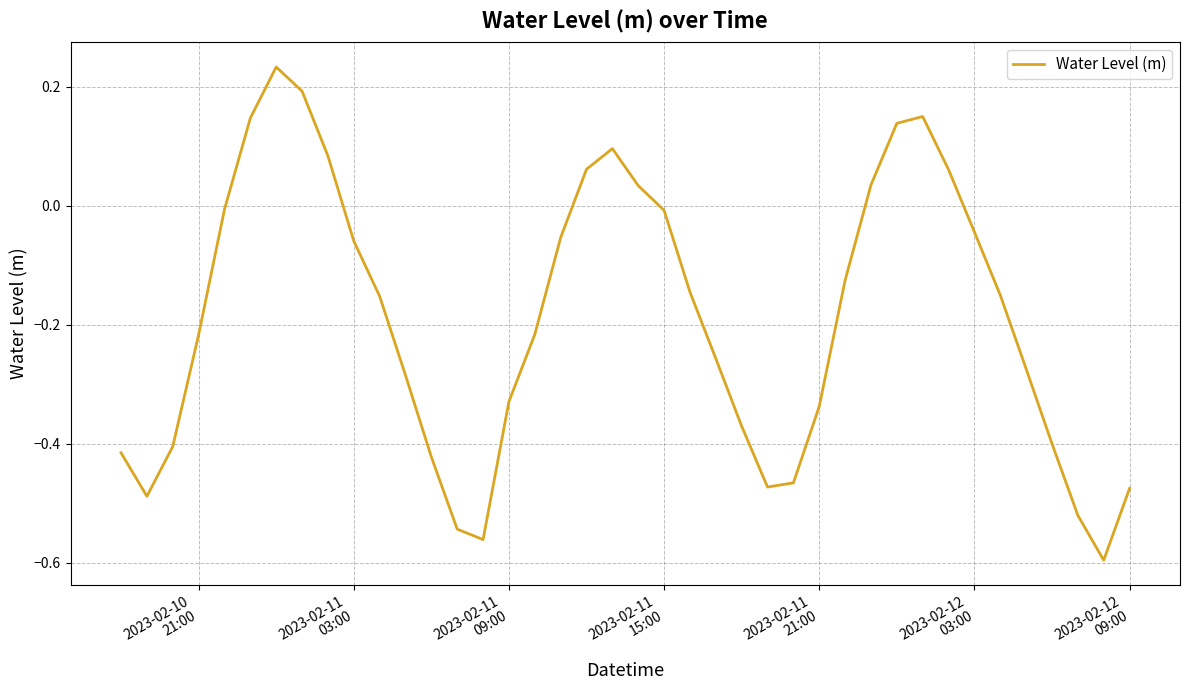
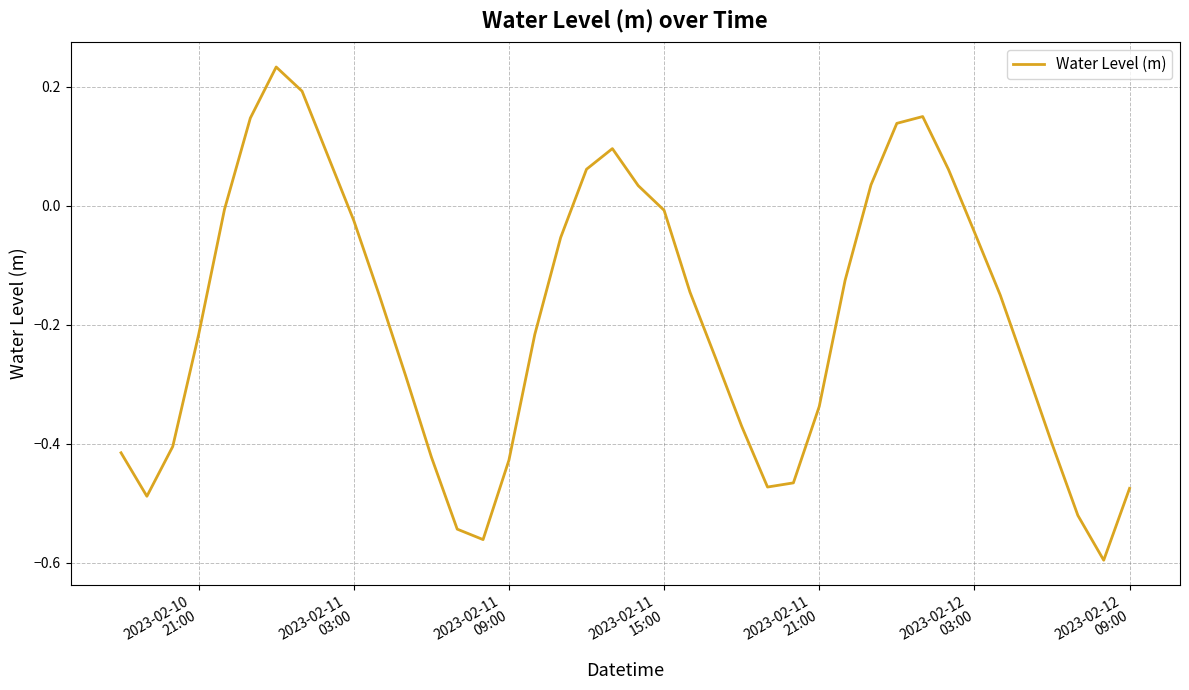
  {
    "2023-02-10 21:00": -0.22,
-   "2023-02-11 03:00": -0.06,
-   "2023-02-11 09:00": -0.33,
+   "2023-02-11 03:00": -0.02,
+   "2023-02-11 09:00": -0.43,
    "2023-02-11 15:00": -0.01,
    "2023-02-11 21:00": -0.34,
    "2023-02-12 03:00": -0.04,
    "2023-02-12 09:00": -0.47
  }
